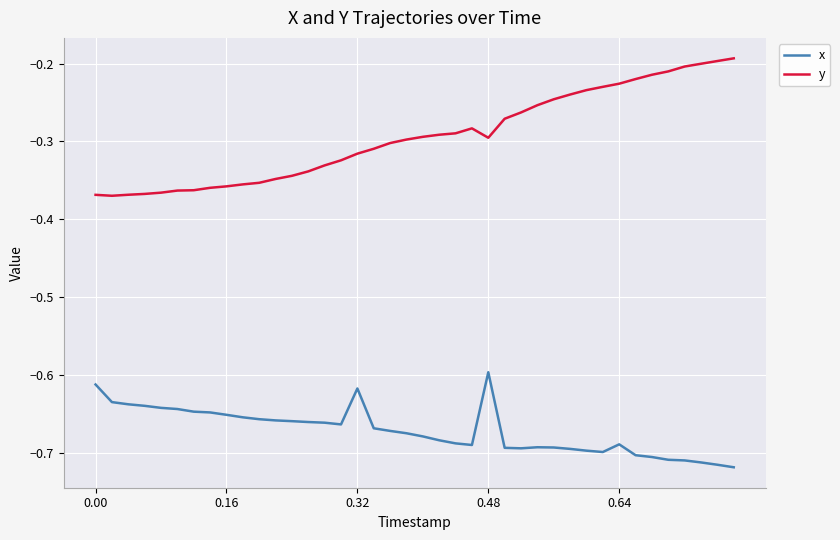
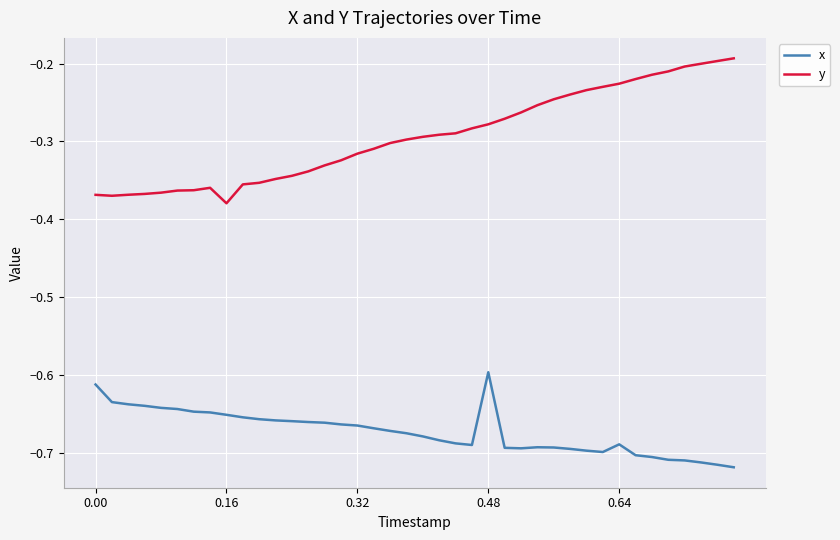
  {
    "x": {
      "0.00": -0.61,
      "0.16": -0.65,
-     "0.32": -0.62,
+     "0.32": -0.66,
      "0.48": -0.60,
      "0.64": -0.69
    },
    "y": {
      "0.00": -0.37,
-     "0.16": -0.36,
+     "0.16": -0.38,
      "0.32": -0.32,
-     "0.48": -0.30,
+     "0.48": -0.28,
      "0.64": -0.23
    }
  }
